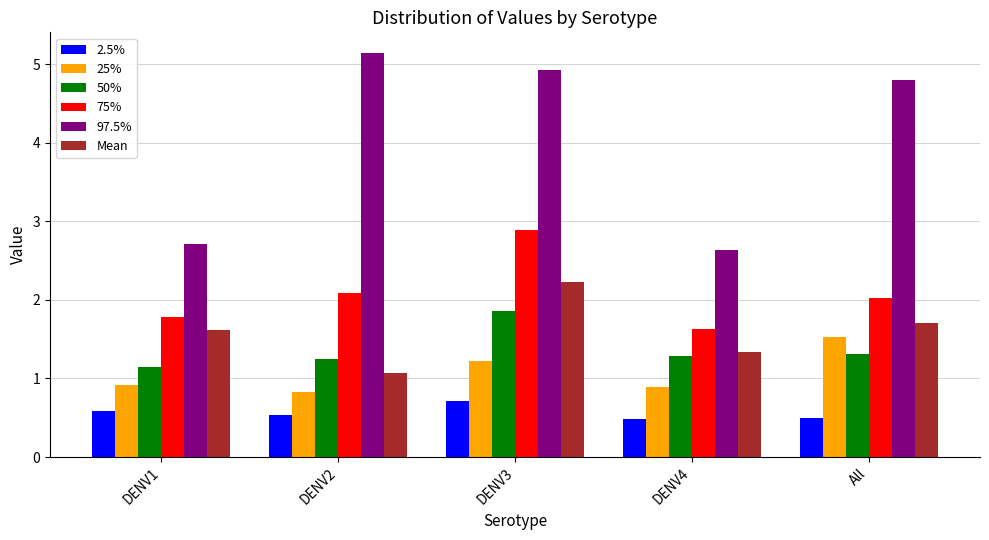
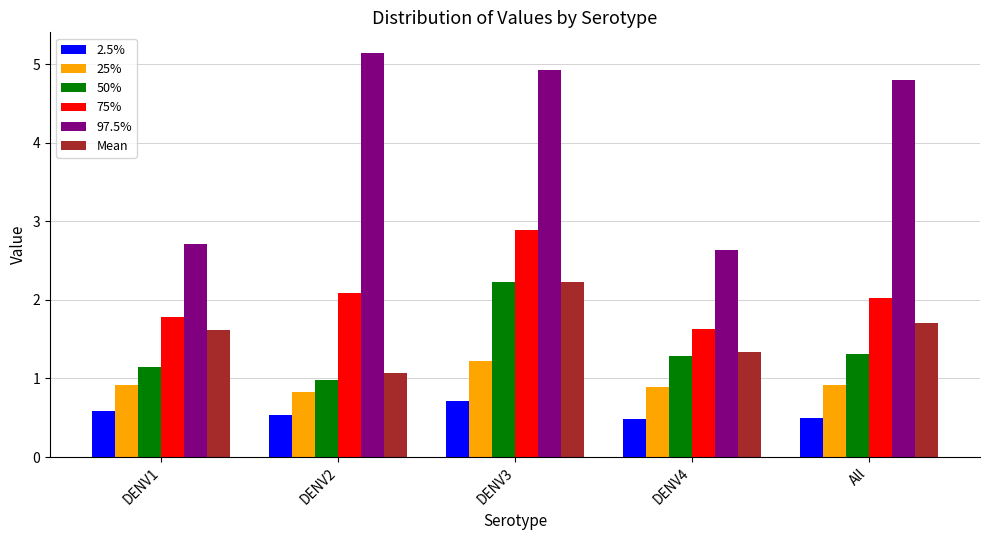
  {
    "2.5%": {
      "DENV1": 0.6,
      "DENV2": 0.5,
      "DENV3": 0.7,
      "DENV4": 0.5,
      "All": 0.5
    },
    "25%": {
      "DENV1": 0.9,
      "DENV2": 0.8,
      "DENV3": 1.2,
      "DENV4": 0.9,
-     "All": 1.5
+     "All": 0.9
    },
    "50%": {
      "DENV1": 1.1,
-     "DENV2": 1.3,
-     "DENV3": 1.9,
+     "DENV2": 1.0,
+     "DENV3": 2.2,
      "DENV4": 1.3,
      "All": 1.3
    },
    "75%": {
      "DENV1": 1.8,
      "DENV2": 2.1,
      "DENV3": 2.9,
      "DENV4": 1.6,
      "All": 2.0
    },
    "97.5%": {
      "DENV1": 2.7,
      "DENV2": 5.1,
      "DENV3": 4.9,
      "DENV4": 2.6,
      "All": 4.8
    },
    "Mean": {
      "DENV1": 1.6,
      "DENV2": 1.1,
      "DENV3": 2.2,
      "DENV4": 1.3,
      "All": 1.7
    }
  }
